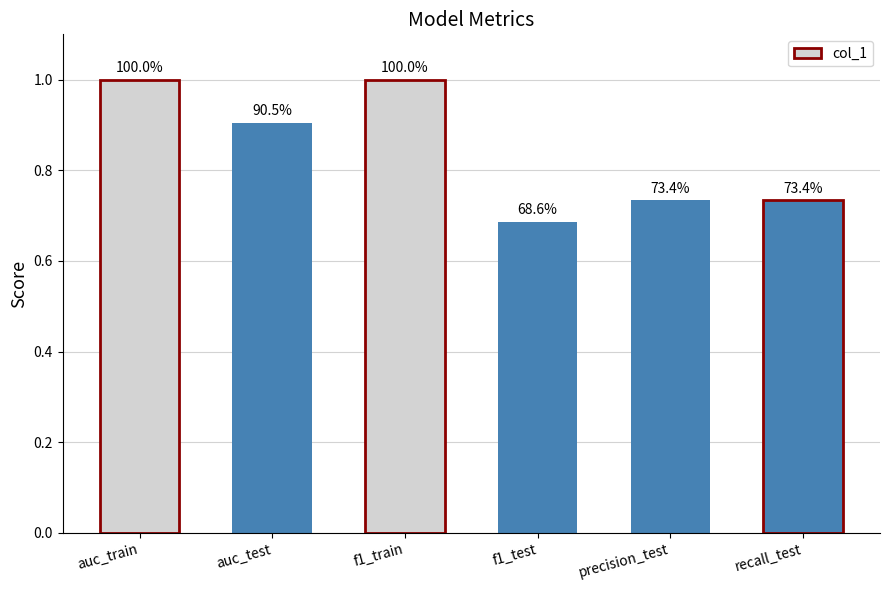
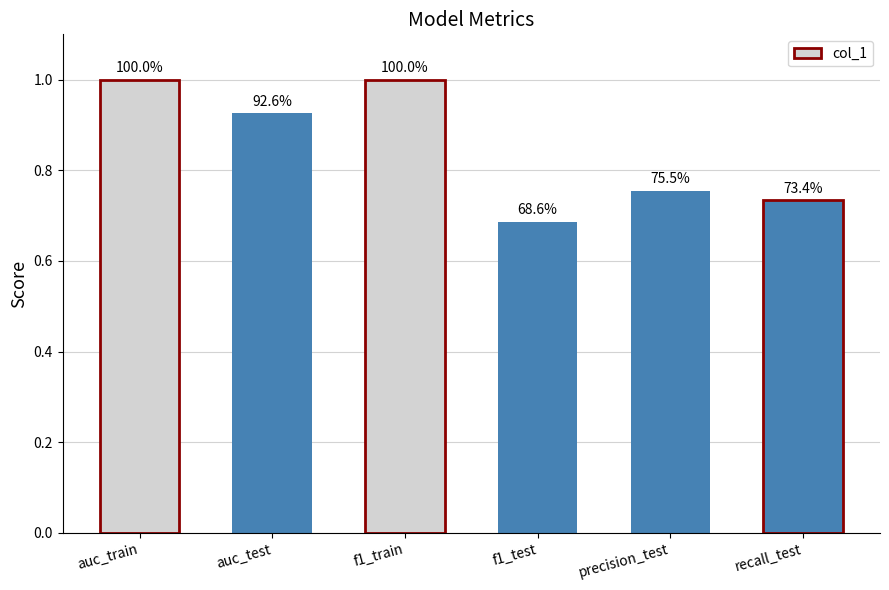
  {
    "auc_train": "100.0%",
-   "auc_test": "90.5%",
+   "auc_test": "92.6%",
    "f1_train": "100.0%",
    "f1_test": "68.6%",
-   "precision_test": "73.4%",
+   "precision_test": "75.5%",
    "recall_test": "73.4%"
  }
